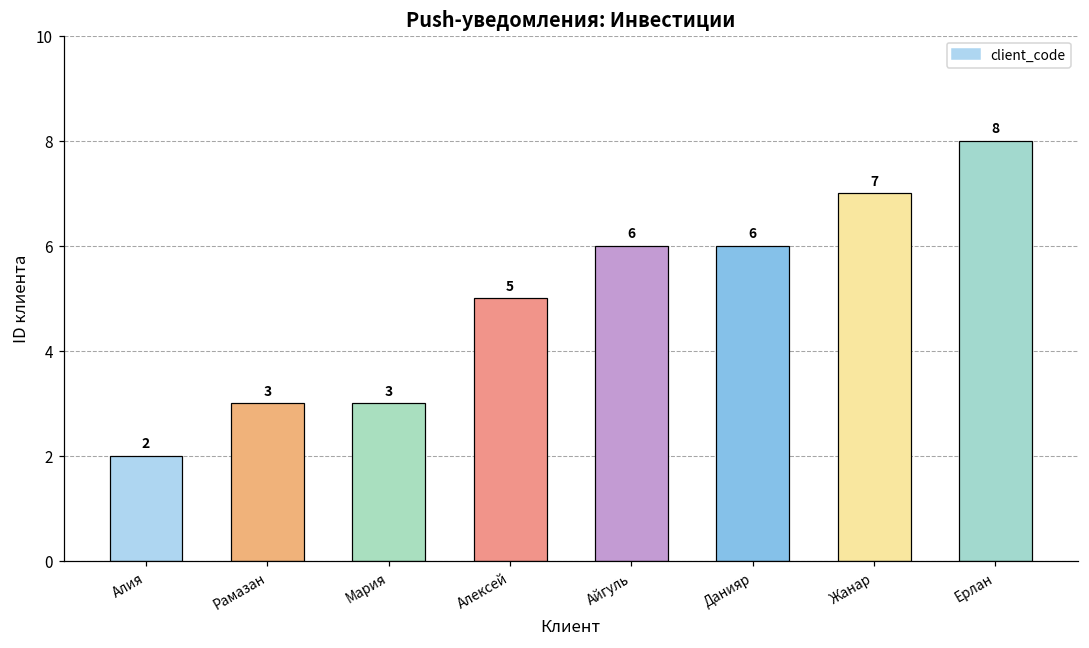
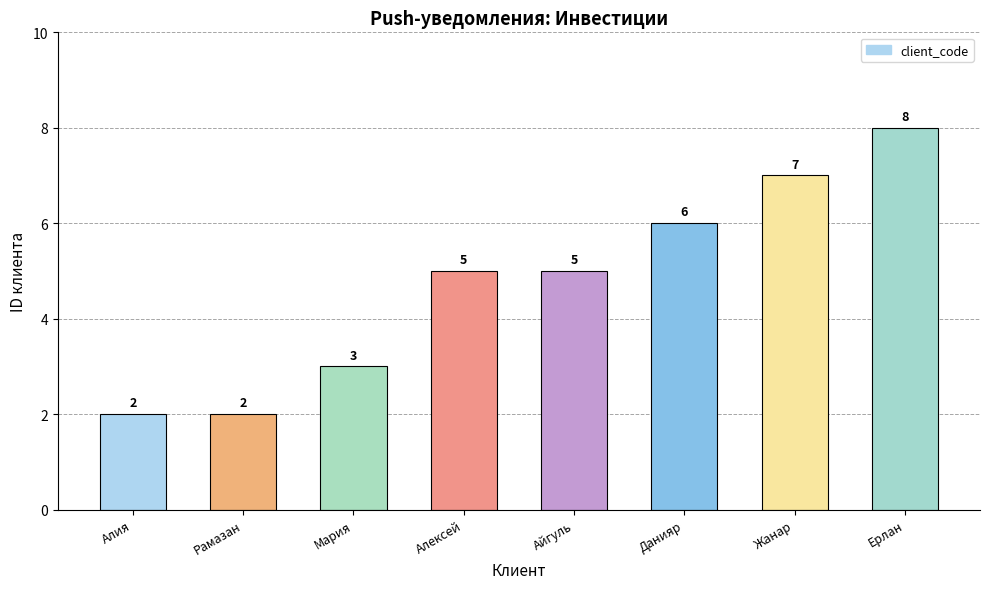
  {
    "Алия": 2,
-   "Рамазан": 3,
+   "Рамазан": 2,
    "Мария": 3,
    "Алексей": 5,
-   "Айгуль": 6,
+   "Айгуль": 5,
    "Данияр": 6,
    "Жанар": 7,
    "Ерлан": 8
  }
